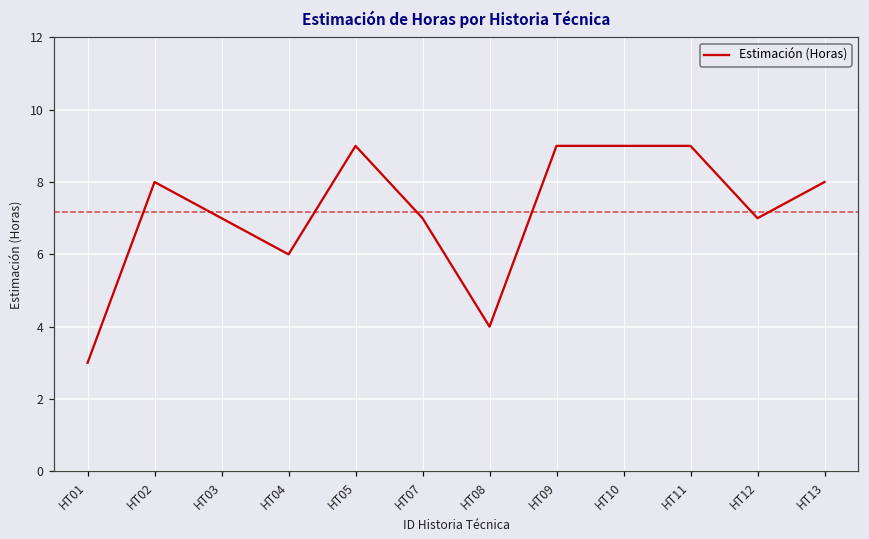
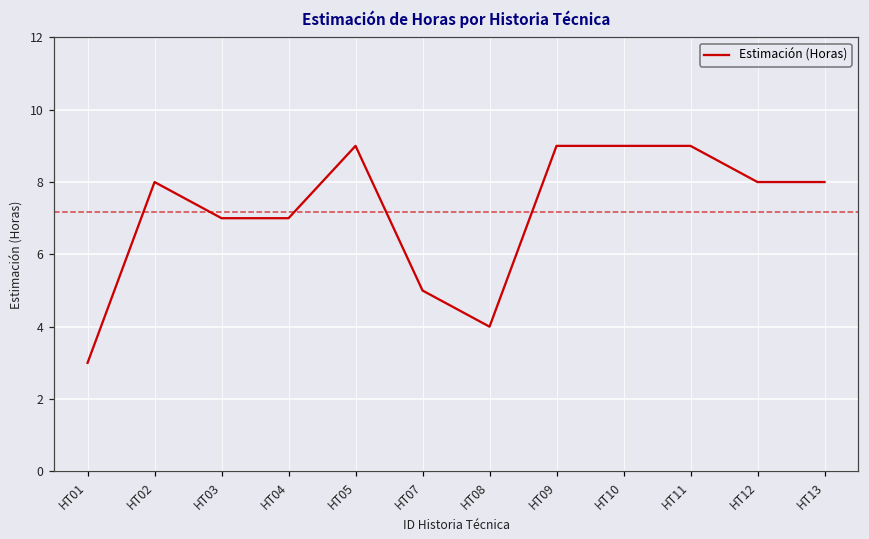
  {
    "HT01": 3,
    "HT02": 8,
    "HT03": 7,
-   "HT04": 6,
+   "HT04": 7,
    "HT05": 9,
-   "HT07": 7,
+   "HT07": 5,
    "HT08": 4,
    "HT09": 9,
    "HT10": 9,
    "HT11": 9,
-   "HT12": 7,
+   "HT12": 8,
    "HT13": 8
  }
